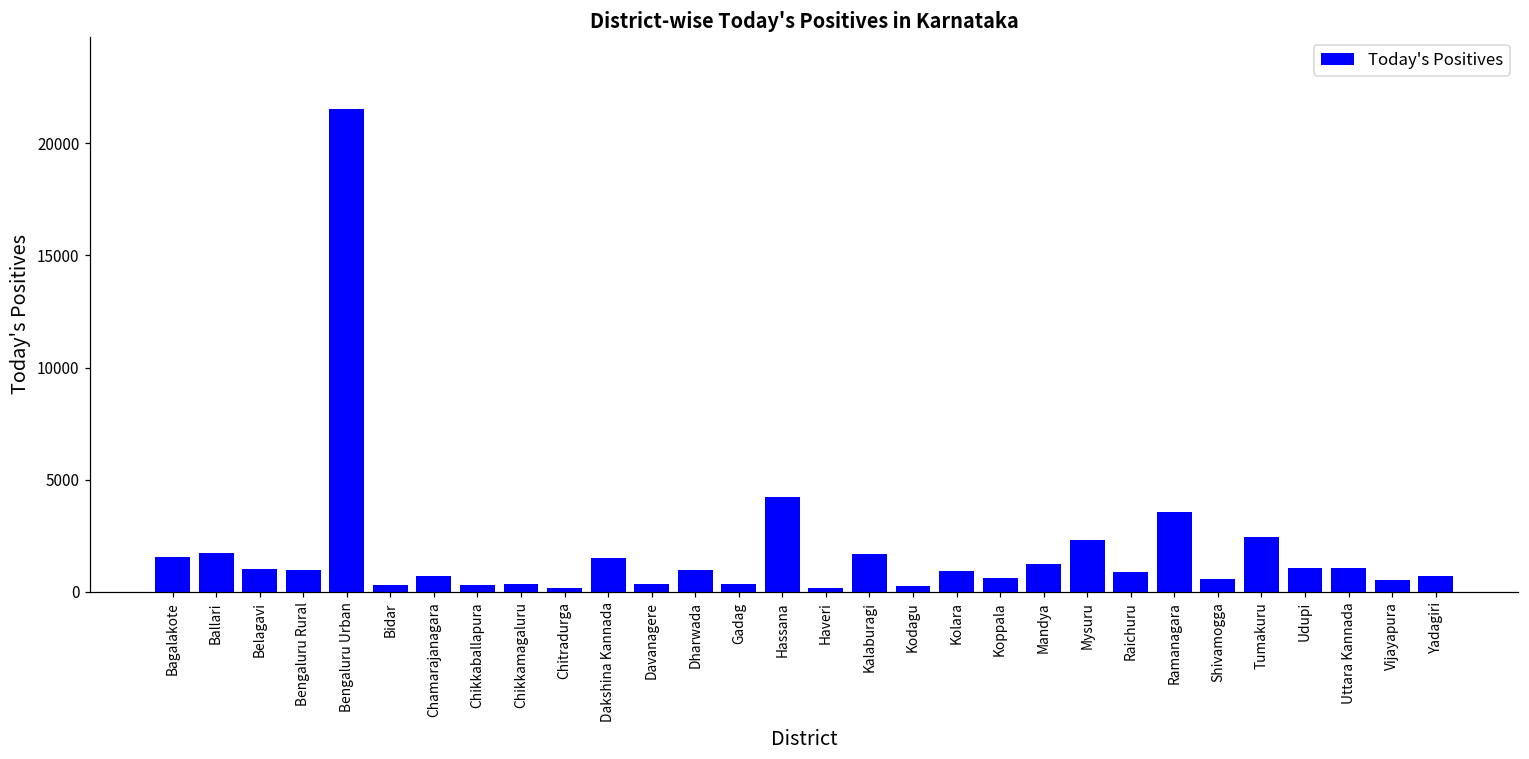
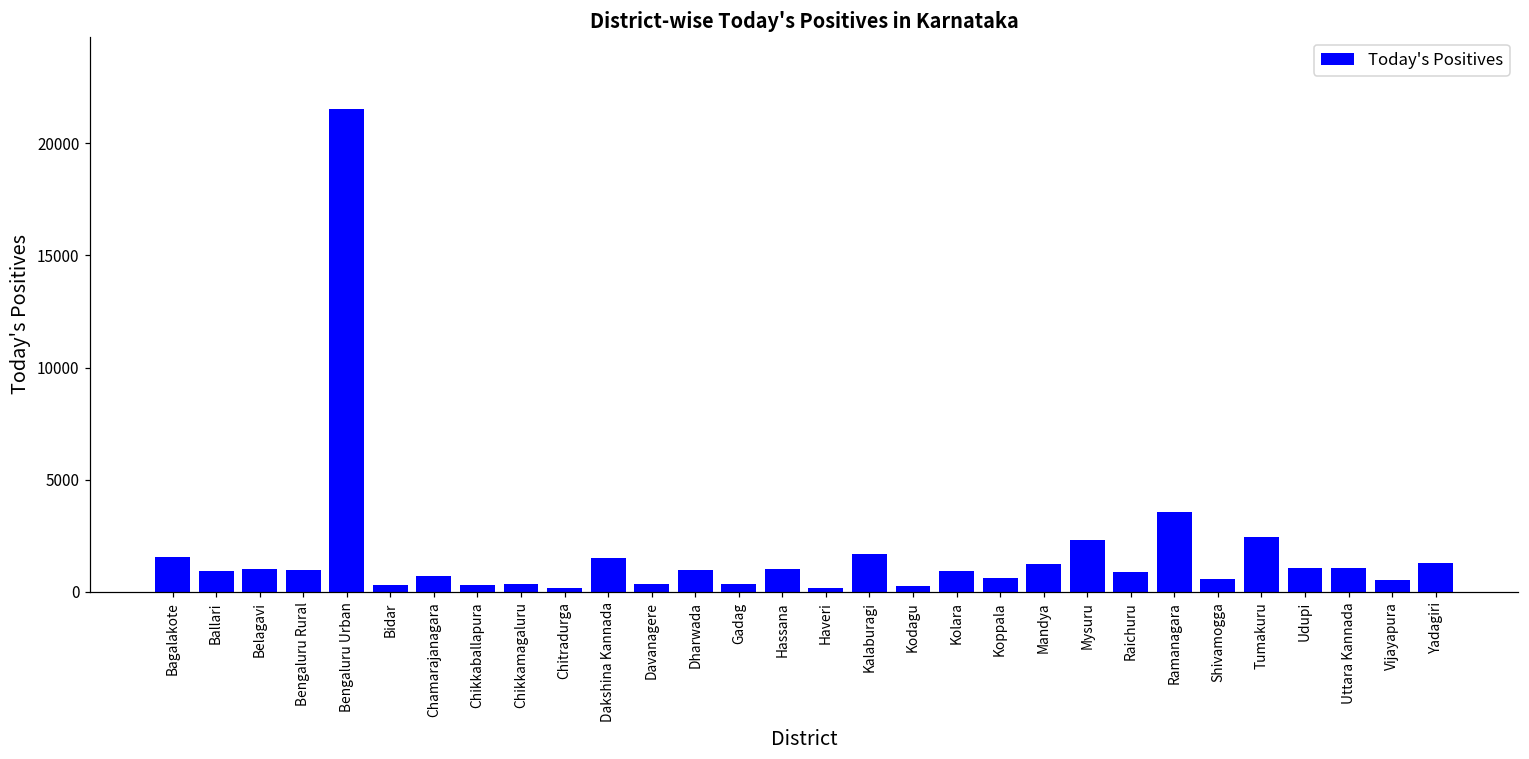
  {
    "Bagalakote": 1600,
-   "Ballari": 1700,
+   "Ballari": 900,
    "Belagavi": 1000,
    "Bengaluru Rural": 1000,
    "Bengaluru Urban": 21500,
    "Bidar": 300,
    "Chamarajanagara": 700,
    "Chikkaballapura": 300,
    "Chikkamagaluru": 400,
    "Chitradurga": 200,
    "Dakshina Kannada": 1500,
    "Davanagere": 300,
    "Dharwada": 1000,
    "Gadag": 300,
-   "Hassana": 4200,
+   "Hassana": 1000,
    "Haveri": 200,
    "Kalaburagi": 1700,
    "Kodagu": 300,
    "Kolara": 900,
    "Koppala": 600,
    "Mandya": 1200,
    "Mysuru": 2300,
    "Raichuru": 900,
    "Ramanagara": 3600,
    "Shivamogga": 500,
    "Tumakuru": 2400,
    "Udupi": 1000,
    "Uttara Kannada": 1000,
    "Vijayapura": 500,
-   "Yadagiri": 700
+   "Yadagiri": 1300
  }
